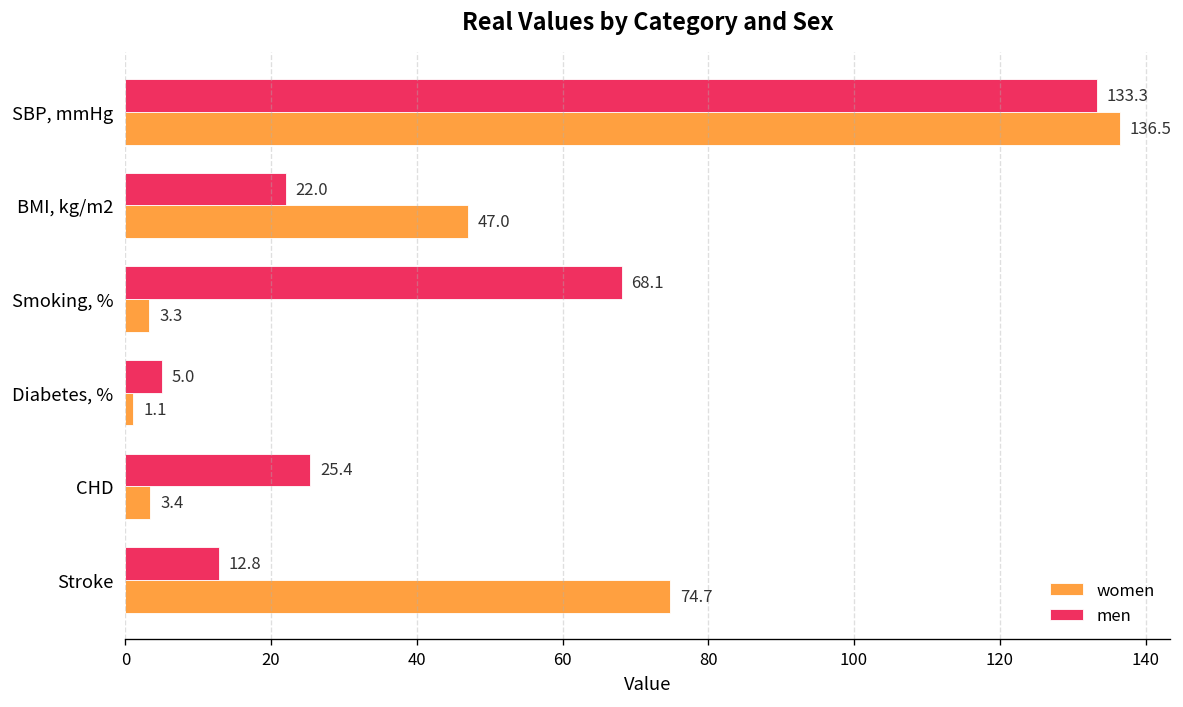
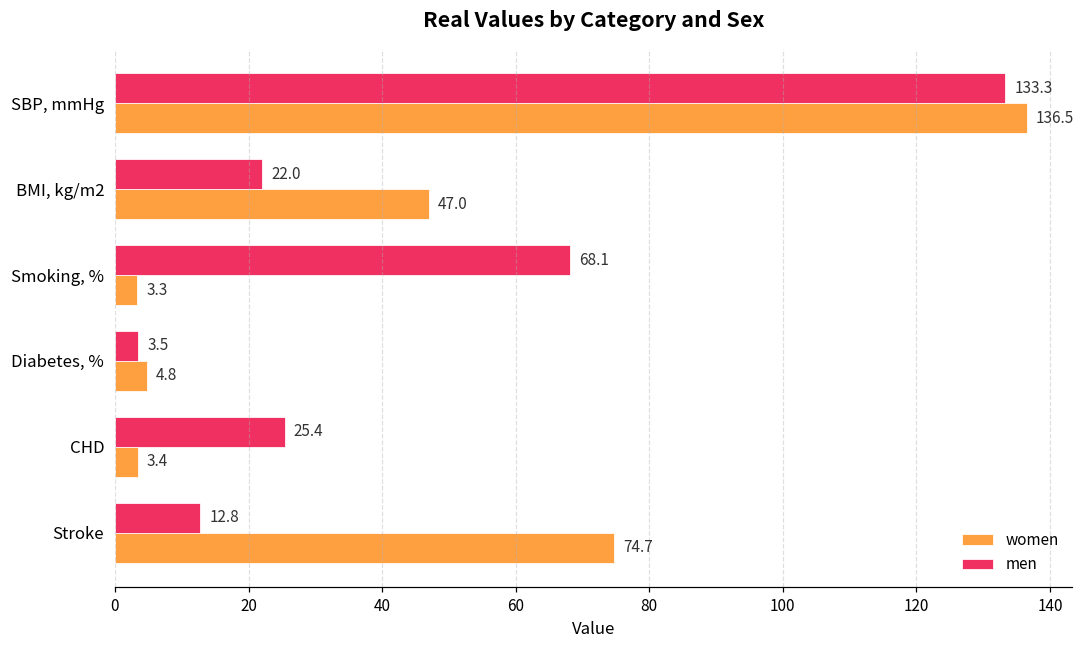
  {
    "women": {
      "SBP, mmHg": 136.5,
      "BMI, kg/m2": 47.0,
      "Smoking, %": 3.3,
-     "Diabetes, %": 1.1,
+     "Diabetes, %": 4.8,
      "CHD": 3.4,
      "Stroke": 74.7
    },
    "men": {
      "SBP, mmHg": 133.3,
      "BMI, kg/m2": 22.0,
      "Smoking, %": 68.1,
-     "Diabetes, %": 5.0,
+     "Diabetes, %": 3.5,
      "CHD": 25.4,
      "Stroke": 12.8
    }
  }
